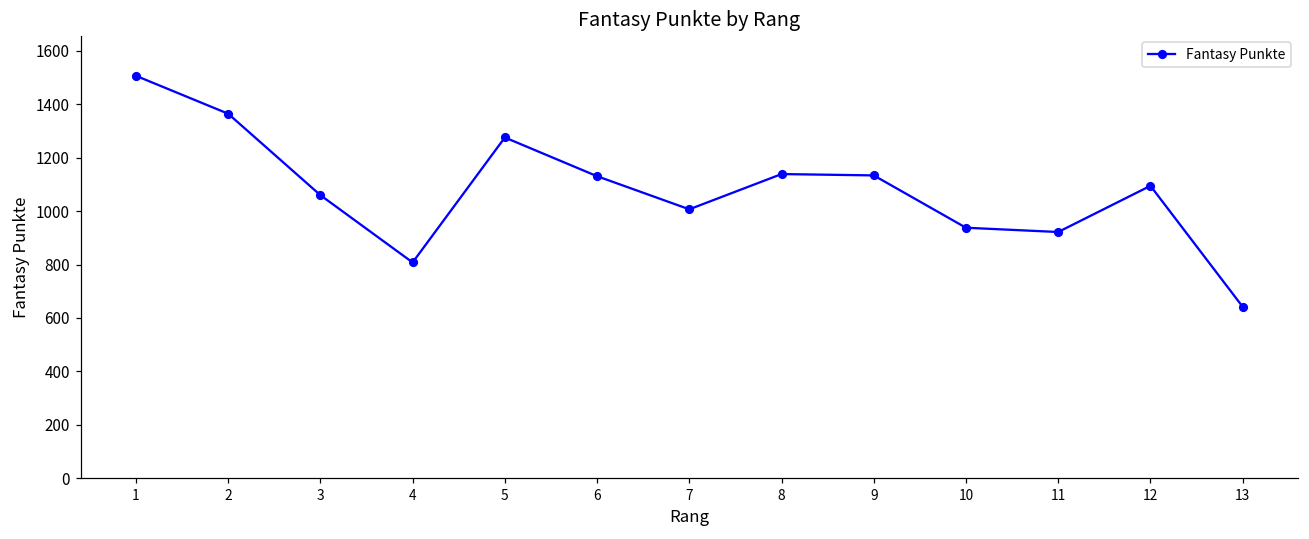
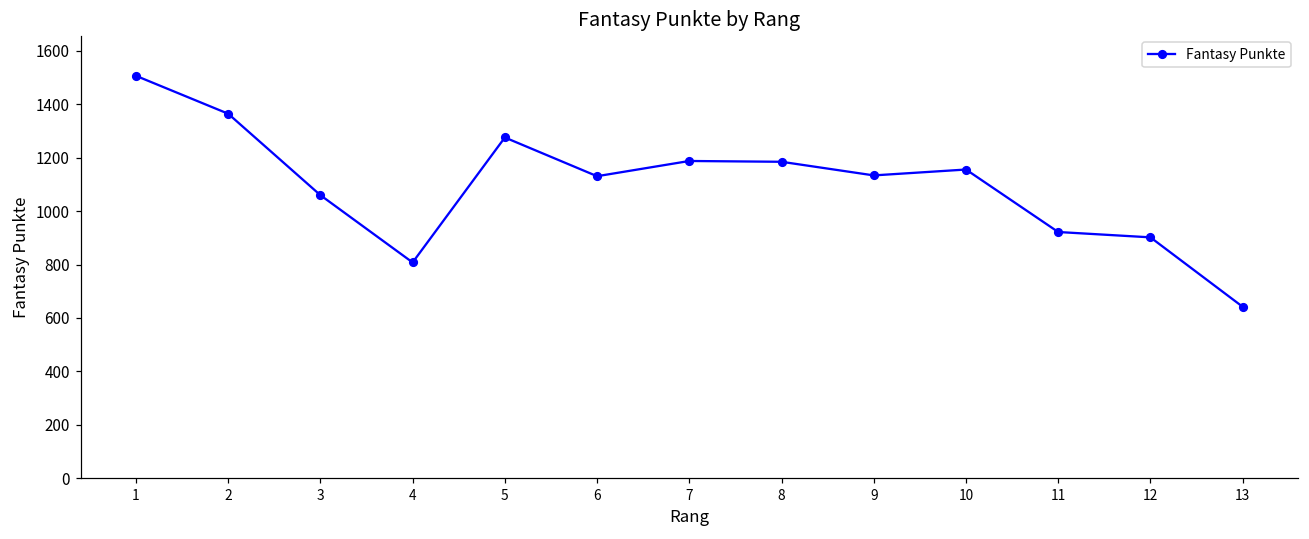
  {
    "1": 1510,
    "2": 1370,
    "3": 1060,
    "4": 810,
    "5": 1280,
    "6": 1130,
-   "7": 1010,
-   "8": 1140,
+   "7": 1190,
+   "8": 1190,
    "9": 1130,
-   "10": 940,
+   "10": 1160,
    "11": 920,
-   "12": 1100,
+   "12": 900,
    "13": 640
  }
